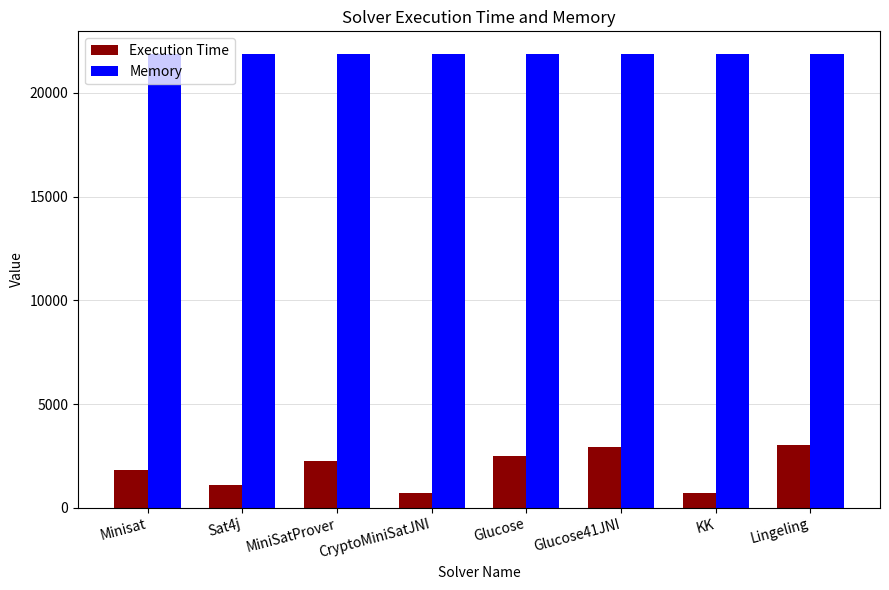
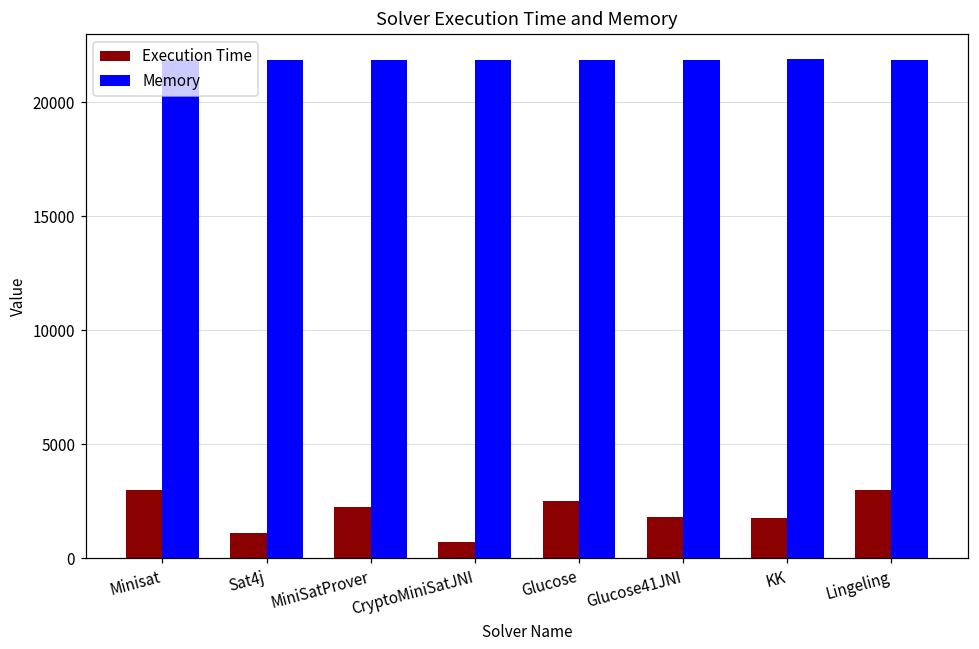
  {
    "Execution Time": {
-     "Minisat": 1800,
+     "Minisat": 3000,
      "Sat4j": 1100,
      "MiniSatProver": 2300,
      "CryptoMiniSatJNI": 700,
      "Glucose": 2500,
-     "Glucose41JNI": 2900,
-     "KK": 700,
+     "Glucose41JNI": 1800,
+     "KK": 1800,
      "Lingeling": 3000
    },
    "Memory": {
      "Sat4j": 21900,
      "MiniSatProver": 21900,
      "CryptoMiniSatJNI": 21900,
      "Glucose": 21900,
      "Glucose41JNI": 21900,
      "KK": 21900,
      "Lingeling": 21900
    }
  }
